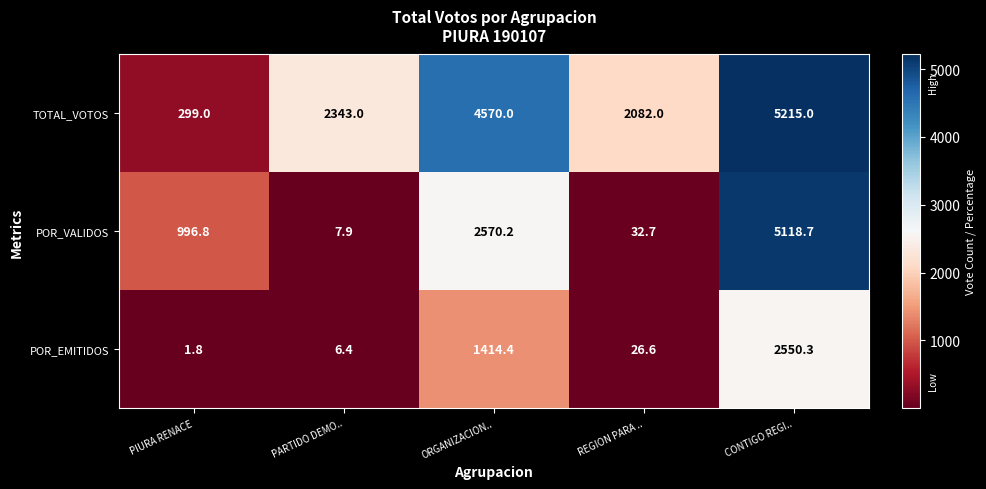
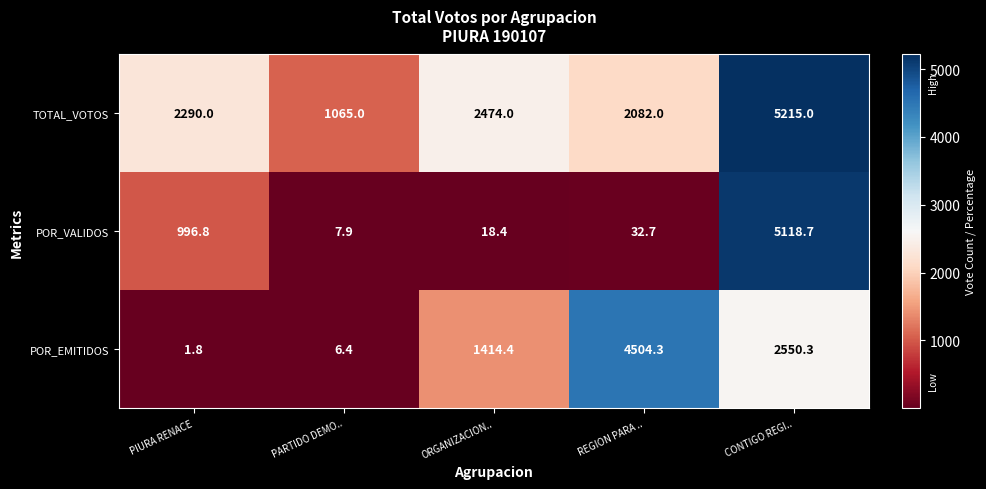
  {
    "TOTAL_VOTOS": {
-     "PIURA RENACE": 299.0,
-     "PARTIDO DEMO..": 2343.0,
-     "ORGANIZACION..": 4570.0,
+     "PIURA RENACE": 2290.0,
+     "PARTIDO DEMO..": 1065.0,
+     "ORGANIZACION..": 2474.0,
      "REGION PARA ..": 2082.0,
      "CONTIGO REGI..": 5215.0
    },
    "POR_VALIDOS": {
      "PIURA RENACE": 996.8,
      "PARTIDO DEMO..": 7.9,
-     "ORGANIZACION..": 2570.2,
+     "ORGANIZACION..": 18.4,
      "REGION PARA ..": 32.7,
      "CONTIGO REGI..": 5118.7
    },
    "POR_EMITIDOS": {
      "PIURA RENACE": 1.8,
      "PARTIDO DEMO..": 6.4,
      "ORGANIZACION..": 1414.4,
-     "REGION PARA ..": 26.6,
+     "REGION PARA ..": 4504.3,
      "CONTIGO REGI..": 2550.3
    }
  }
